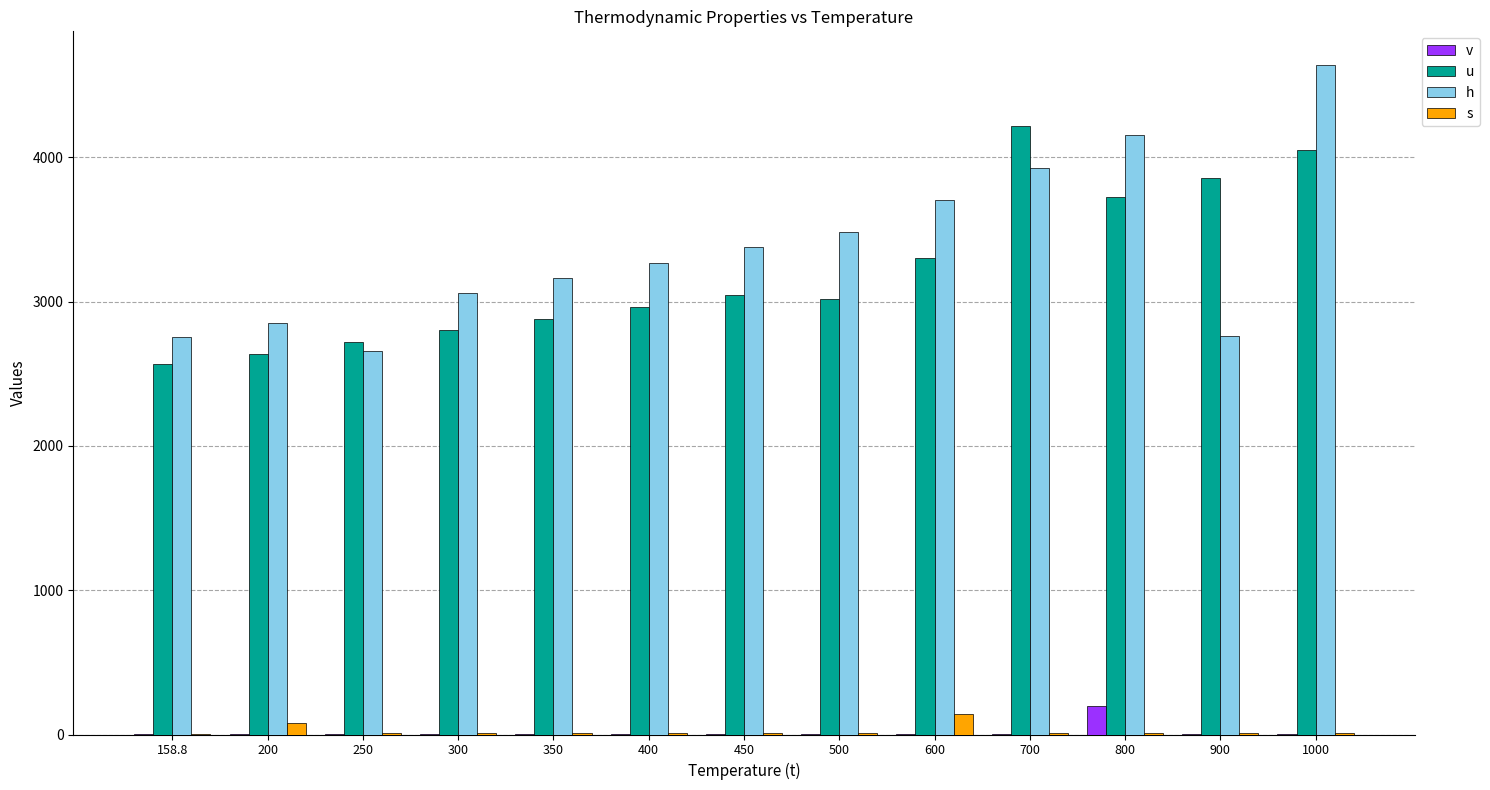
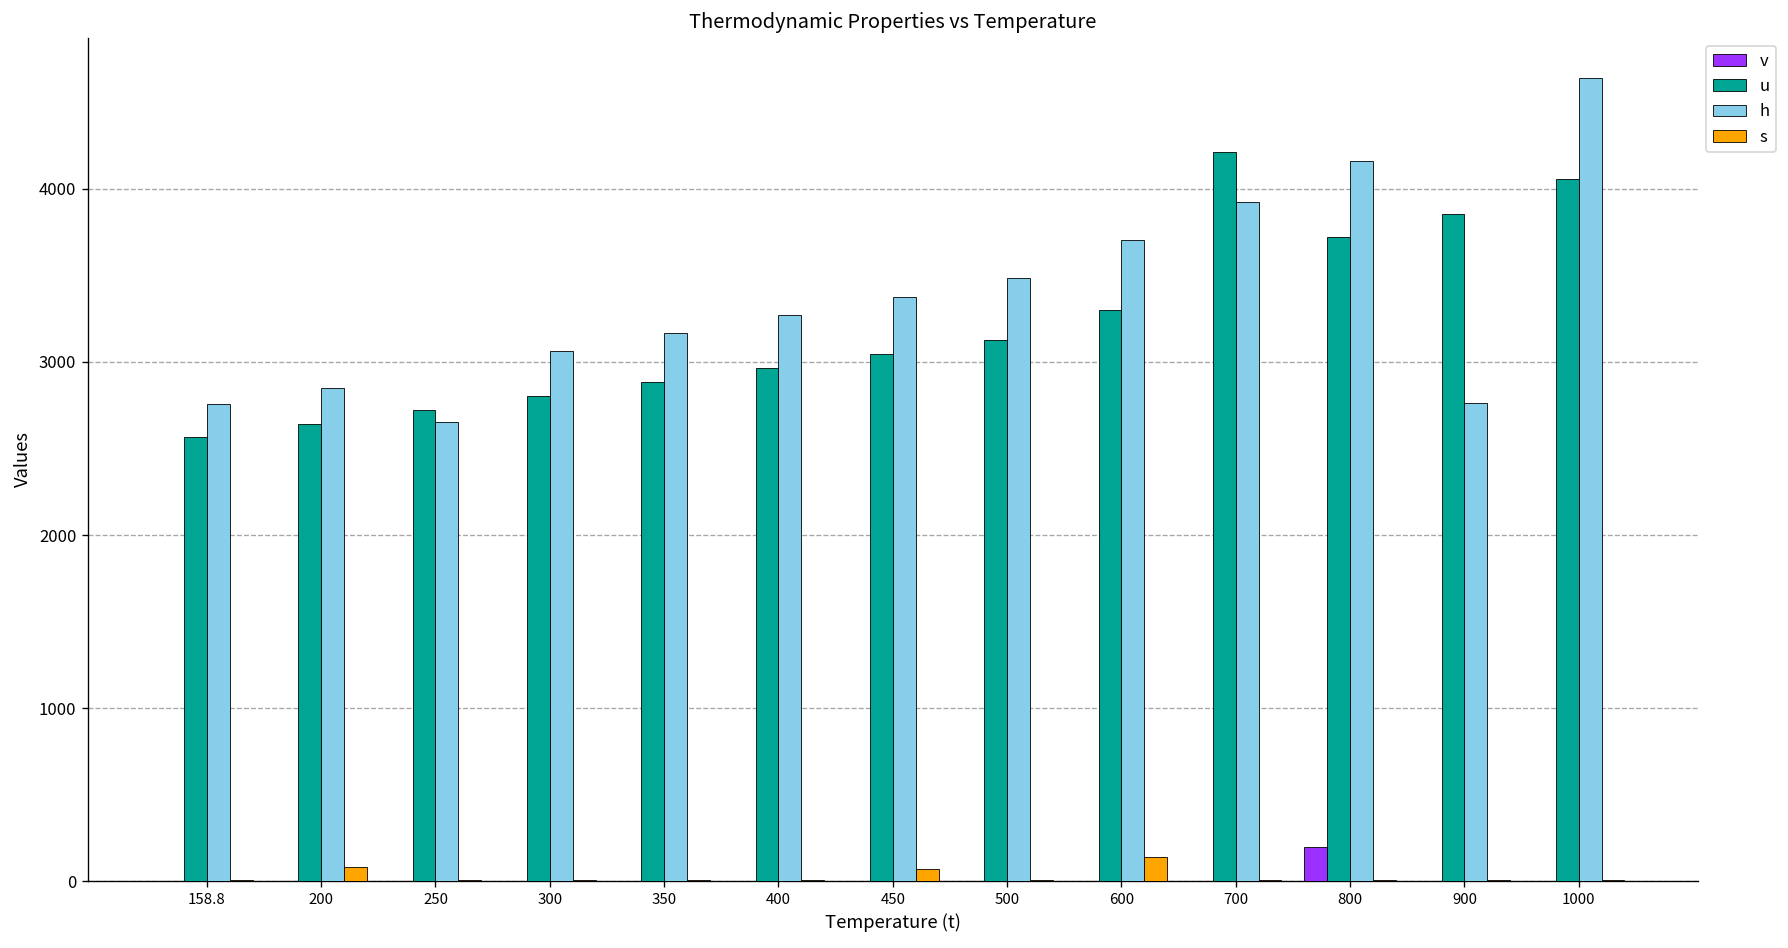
  {
    "v": {
      "800": 200
    },
    "u": {
      "158.8": 2570,
      "200": 2640,
      "250": 2720,
      "300": 2800,
      "350": 2880,
      "400": 2960,
      "450": 3040,
-     "500": 3020,
+     "500": 3130,
      "600": 3300,
      "700": 4210,
      "800": 3720,
      "900": 3860,
      "1000": 4050
    },
    "h": {
      "158.8": 2760,
      "200": 2850,
      "250": 2660,
      "300": 3060,
      "350": 3170,
      "400": 3270,
      "450": 3380,
      "500": 3480,
      "600": 3700,
      "700": 3930,
      "800": 4160,
      "900": 2760,
      "1000": 4640
    },
    "s": {
      "200": 80,
-     "450": 10,
+     "450": 70,
      "600": 140
    }
  }
